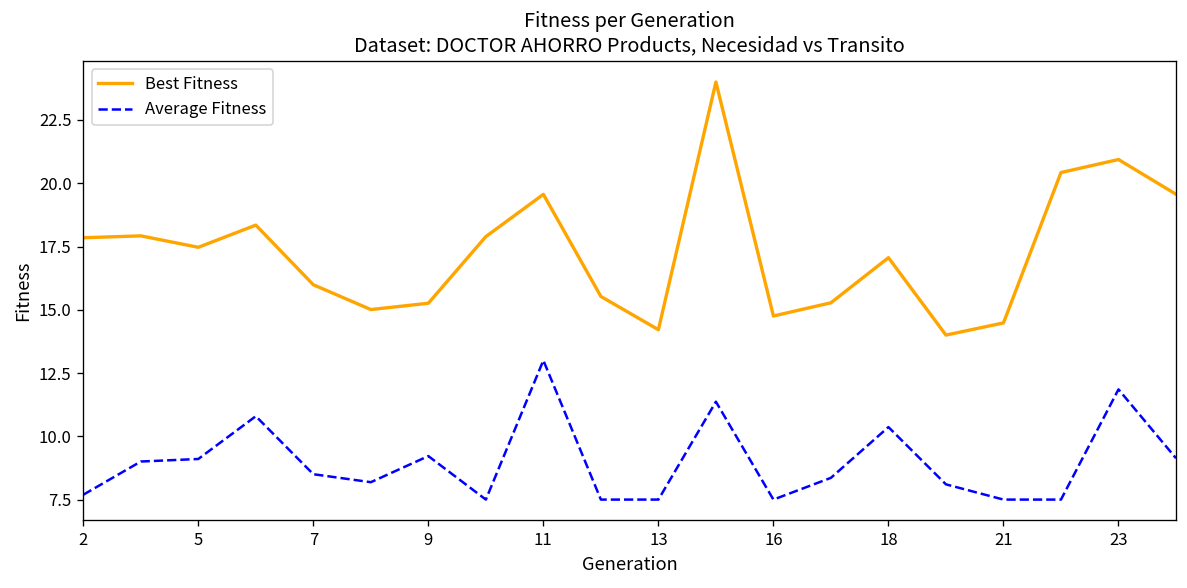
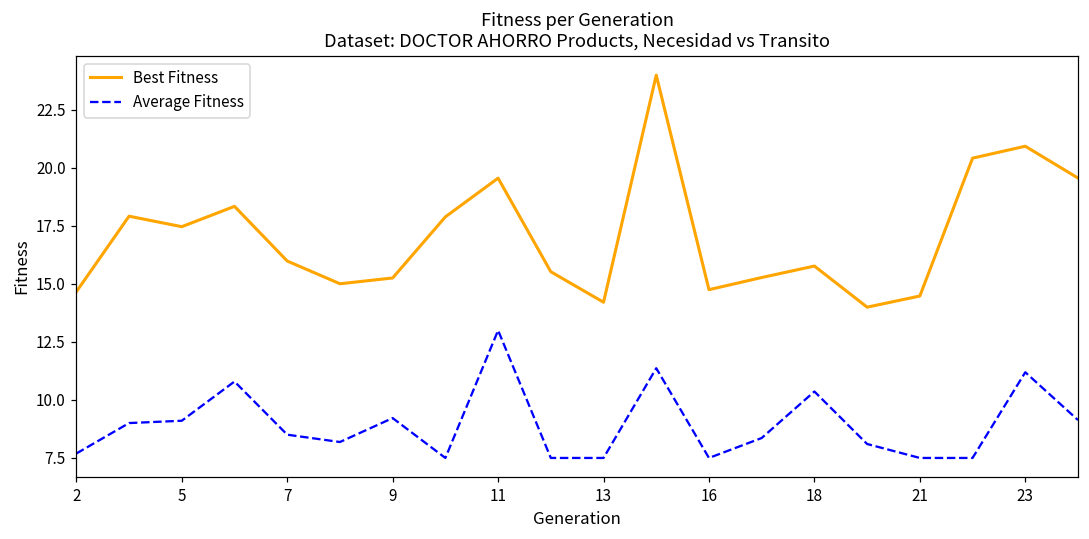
  {
    "Best Fitness": {
-     "2": 17.8,
+     "2": 14.7,
      "16": 14.8,
-     "18": 17.1,
+     "18": 15.8,
      "21": 14.5,
      "23": 20.9
    },
    "Average Fitness": {
      "2": 7.7,
      "16": 7.5,
      "18": 10.4,
      "21": 7.5,
-     "23": 11.9
+     "23": 11.2
    }
  }
